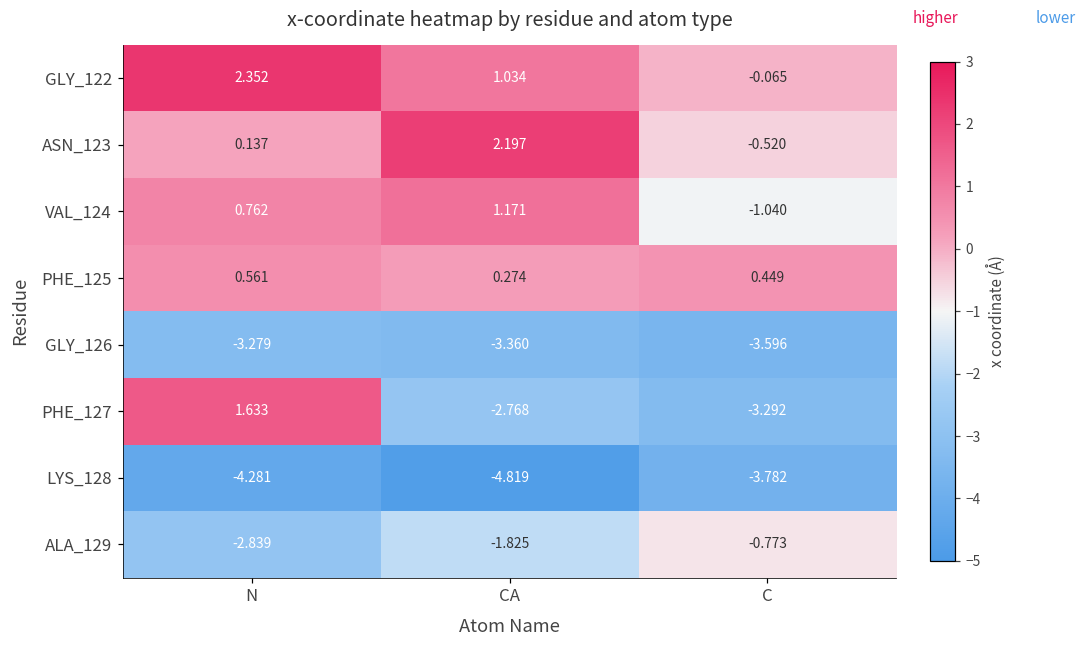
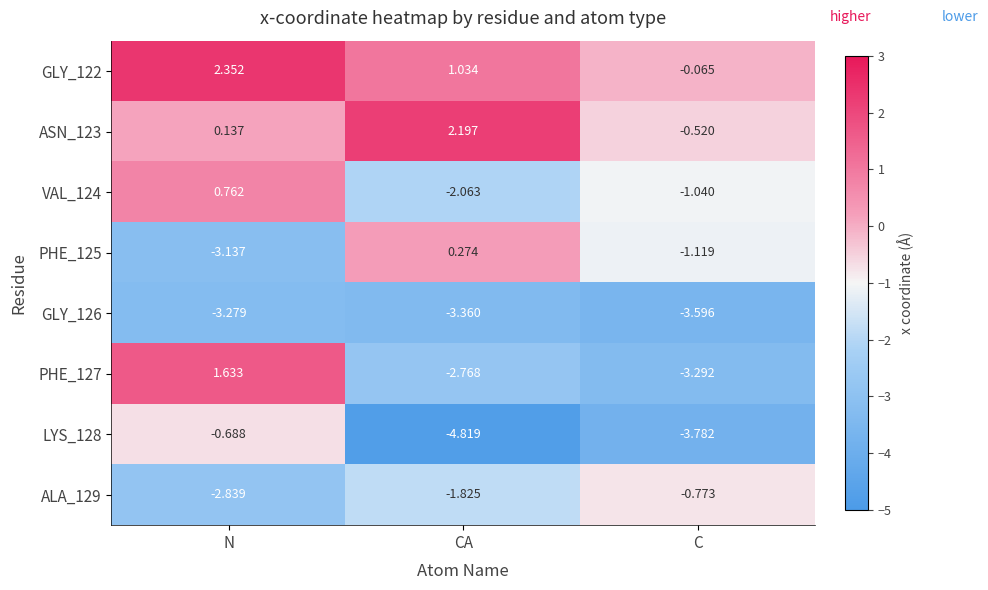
  {
    "GLY_122": {
      "N": 2.352,
      "CA": 1.034,
      "C": -0.065
    },
    "ASN_123": {
      "N": 0.137,
      "CA": 2.197,
      "C": -0.520
    },
    "VAL_124": {
      "N": 0.762,
-     "CA": 1.171,
+     "CA": -2.063,
      "C": -1.040
    },
    "PHE_125": {
-     "N": 0.561,
+     "N": -3.137,
      "CA": 0.274,
-     "C": 0.449
+     "C": -1.119
    },
    "GLY_126": {
      "N": -3.279,
      "CA": -3.360,
      "C": -3.596
    },
    "PHE_127": {
      "N": 1.633,
      "CA": -2.768,
      "C": -3.292
    },
    "LYS_128": {
-     "N": -4.281,
+     "N": -0.688,
      "CA": -4.819,
      "C": -3.782
    },
    "ALA_129": {
      "N": -2.839,
      "CA": -1.825,
      "C": -0.773
    }
  }
